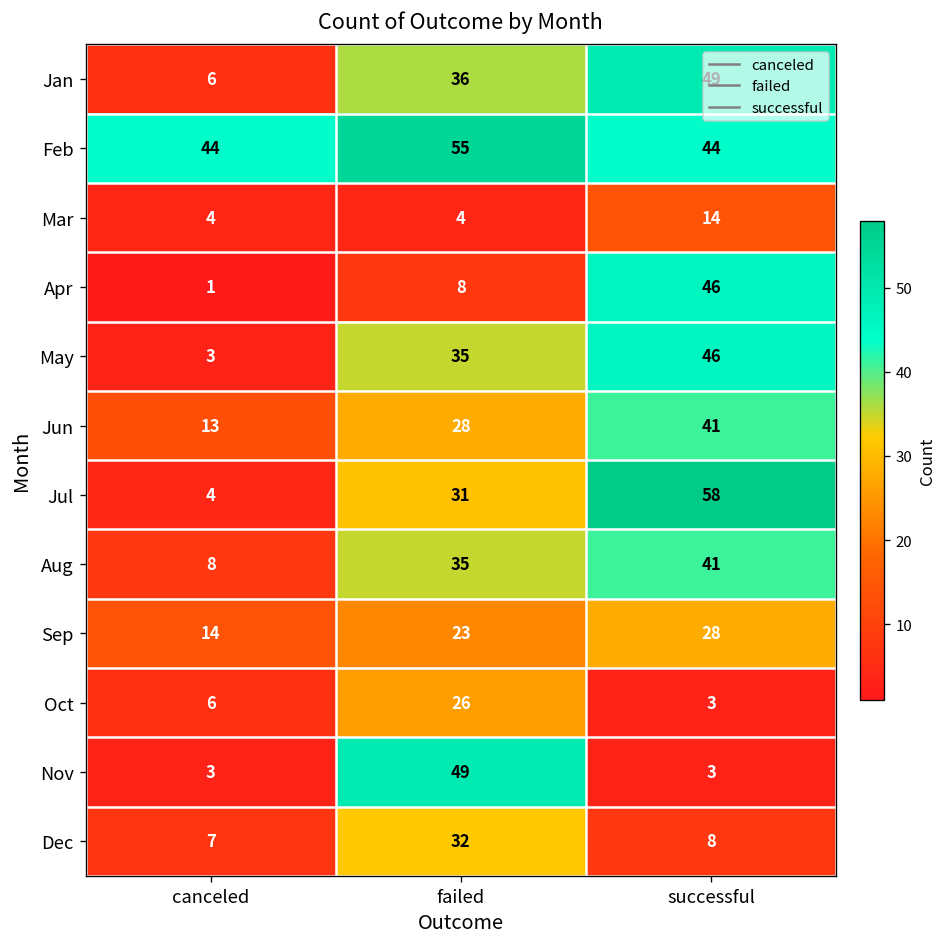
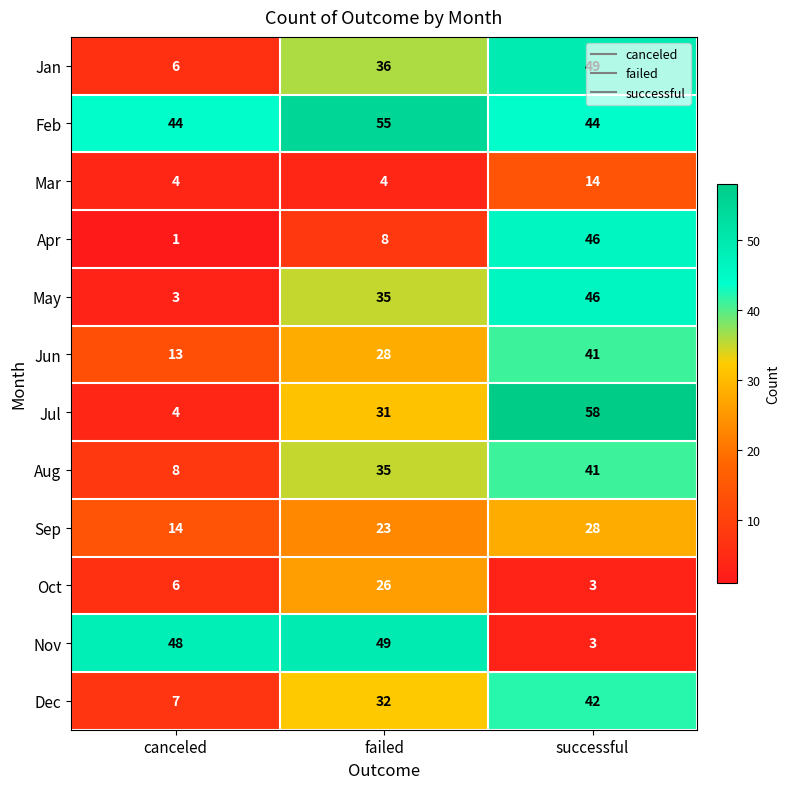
  {
    "Jan": {
      "canceled": 6,
      "failed": 36
    },
    "Feb": {
      "canceled": 44,
      "failed": 55,
      "successful": 44
    },
    "Mar": {
      "canceled": 4,
      "failed": 4,
      "successful": 14
    },
    "Apr": {
      "canceled": 1,
      "failed": 8,
      "successful": 46
    },
    "May": {
      "canceled": 3,
      "failed": 35,
      "successful": 46
    },
    "Jun": {
      "canceled": 13,
      "failed": 28,
      "successful": 41
    },
    "Jul": {
      "canceled": 4,
      "failed": 31,
      "successful": 58
    },
    "Aug": {
      "canceled": 8,
      "failed": 35,
      "successful": 41
    },
    "Sep": {
      "canceled": 14,
      "failed": 23,
      "successful": 28
    },
    "Oct": {
      "canceled": 6,
      "failed": 26,
      "successful": 3
    },
    "Nov": {
-     "canceled": 3,
+     "canceled": 48,
      "failed": 49,
      "successful": 3
    },
    "Dec": {
      "canceled": 7,
      "failed": 32,
-     "successful": 8
+     "successful": 42
    }
  }
